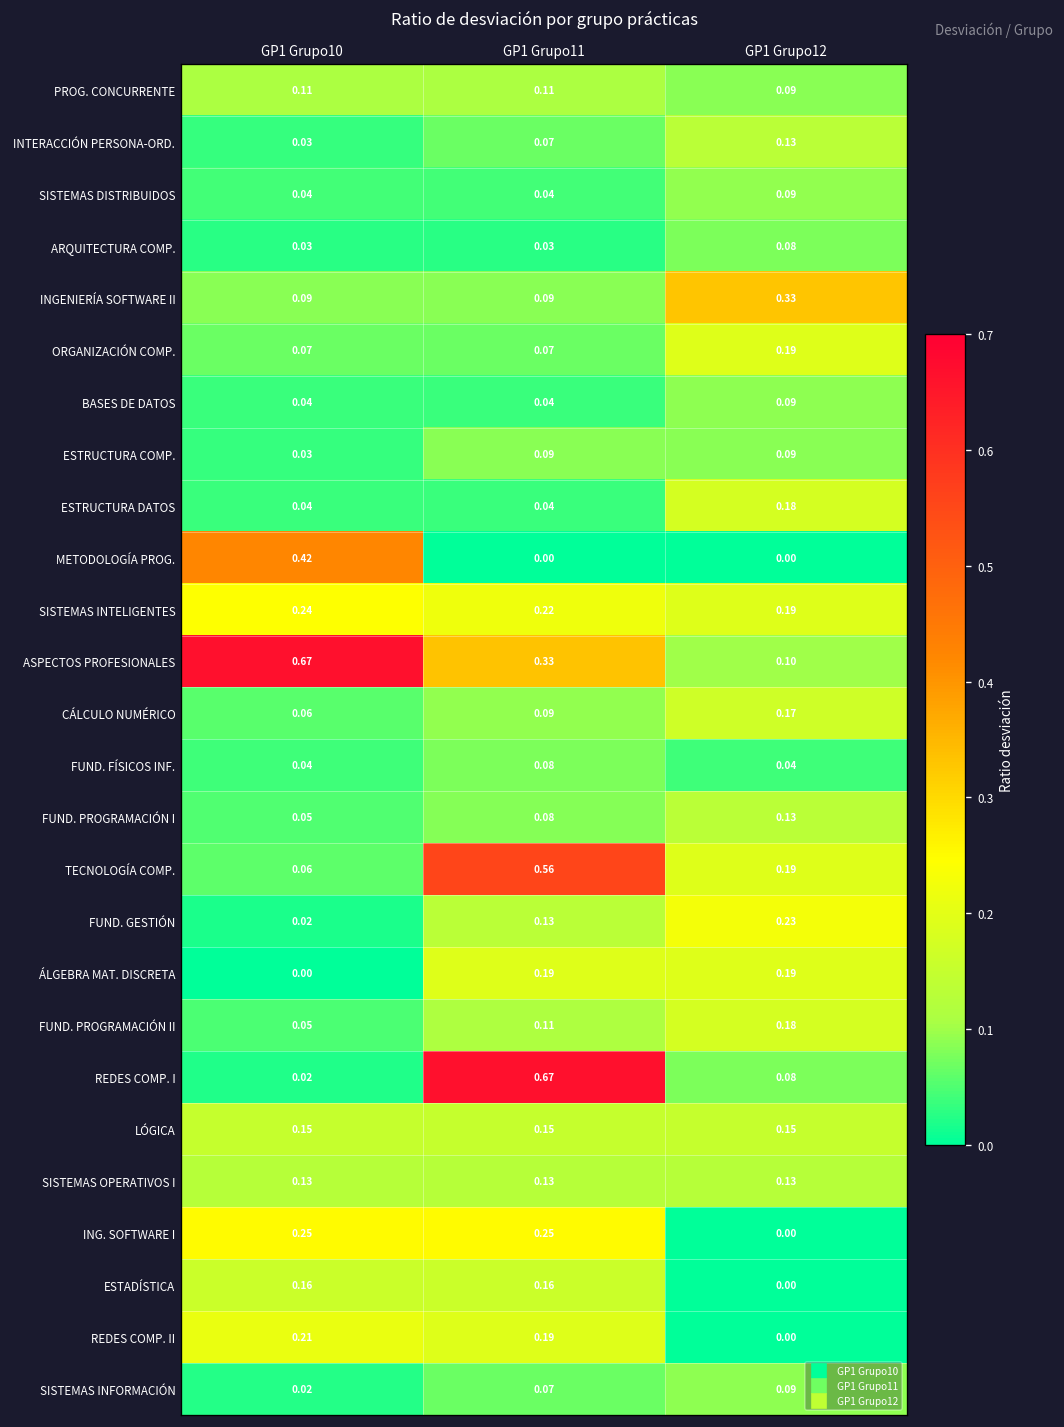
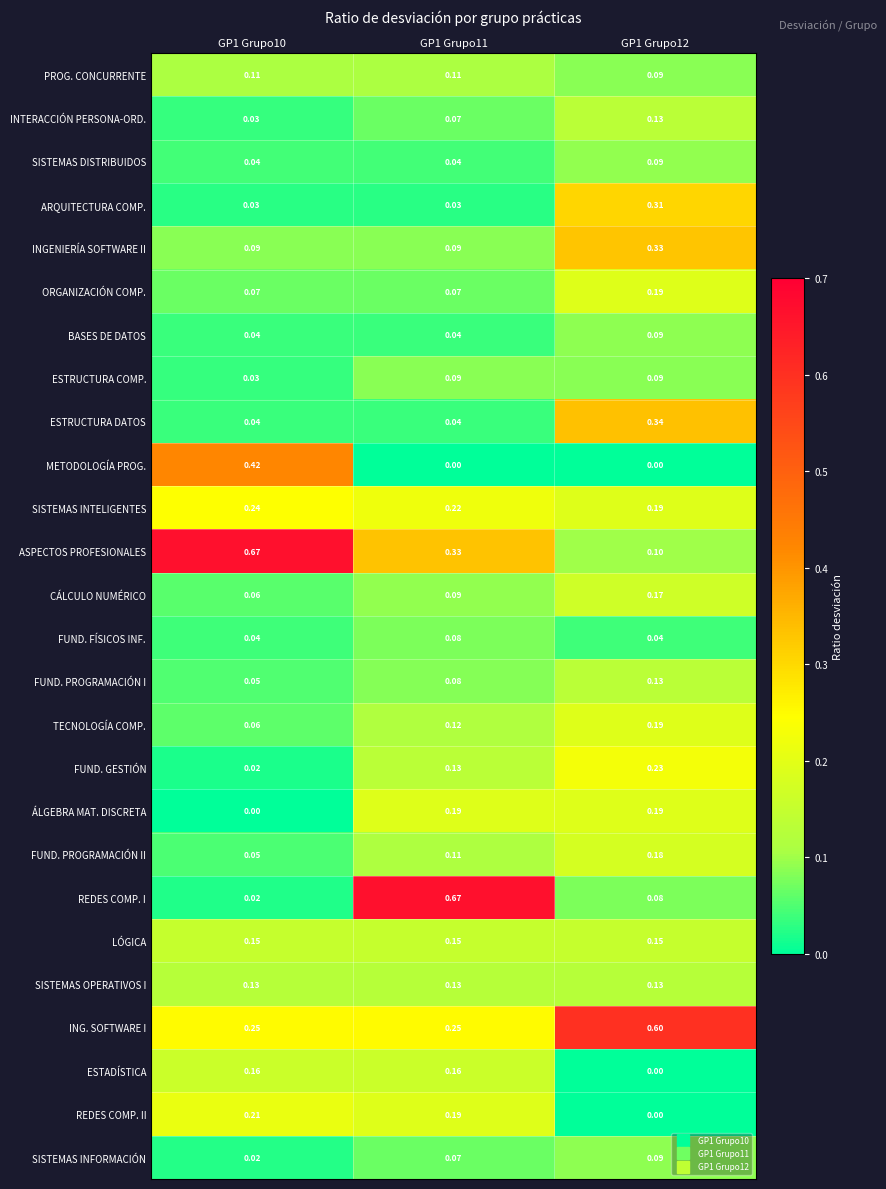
  {
    "PROG. CONCURRENTE": {
      "GP1 Grupo10": 0.11,
      "GP1 Grupo11": 0.11,
      "GP1 Grupo12": 0.09
    },
    "INTERACCIÓN PERSONA-ORD.": {
      "GP1 Grupo10": 0.03,
      "GP1 Grupo11": 0.07,
      "GP1 Grupo12": 0.13
    },
    "SISTEMAS DISTRIBUIDOS": {
      "GP1 Grupo10": 0.04,
      "GP1 Grupo11": 0.04,
      "GP1 Grupo12": 0.09
    },
    "ARQUITECTURA COMP.": {
      "GP1 Grupo10": 0.03,
      "GP1 Grupo11": 0.03,
-     "GP1 Grupo12": 0.08
+     "GP1 Grupo12": 0.31
    },
    "INGENIERÍA SOFTWARE II": {
      "GP1 Grupo10": 0.09,
      "GP1 Grupo11": 0.09,
      "GP1 Grupo12": 0.33
    },
    "ORGANIZACIÓN COMP.": {
      "GP1 Grupo10": 0.07,
      "GP1 Grupo11": 0.07,
      "GP1 Grupo12": 0.19
    },
    "BASES DE DATOS": {
      "GP1 Grupo10": 0.04,
      "GP1 Grupo11": 0.04,
      "GP1 Grupo12": 0.09
    },
    "ESTRUCTURA COMP.": {
      "GP1 Grupo10": 0.03,
      "GP1 Grupo11": 0.09,
      "GP1 Grupo12": 0.09
    },
    "ESTRUCTURA DATOS": {
      "GP1 Grupo10": 0.04,
      "GP1 Grupo11": 0.04,
-     "GP1 Grupo12": 0.18
+     "GP1 Grupo12": 0.34
    },
    "METODOLOGÍA PROG.": {
      "GP1 Grupo10": 0.42,
      "GP1 Grupo11": 0.00,
      "GP1 Grupo12": 0.00
    },
    "SISTEMAS INTELIGENTES": {
      "GP1 Grupo10": 0.24,
      "GP1 Grupo11": 0.22,
      "GP1 Grupo12": 0.19
    },
    "ASPECTOS PROFESIONALES": {
      "GP1 Grupo10": 0.67,
      "GP1 Grupo11": 0.33,
      "GP1 Grupo12": 0.10
    },
    "CÁLCULO NUMÉRICO": {
      "GP1 Grupo10": 0.06,
      "GP1 Grupo11": 0.09,
      "GP1 Grupo12": 0.17
    },
    "FUND. FÍSICOS INF.": {
      "GP1 Grupo10": 0.04,
      "GP1 Grupo11": 0.08,
      "GP1 Grupo12": 0.04
    },
    "FUND. PROGRAMACIÓN I": {
      "GP1 Grupo10": 0.05,
      "GP1 Grupo11": 0.08,
      "GP1 Grupo12": 0.13
    },
    "TECNOLOGÍA COMP.": {
      "GP1 Grupo10": 0.06,
-     "GP1 Grupo11": 0.56,
+     "GP1 Grupo11": 0.12,
      "GP1 Grupo12": 0.19
    },
    "FUND. GESTIÓN": {
      "GP1 Grupo10": 0.02,
      "GP1 Grupo11": 0.13,
      "GP1 Grupo12": 0.23
    },
    "ÁLGEBRA MAT. DISCRETA": {
      "GP1 Grupo10": 0.00,
      "GP1 Grupo11": 0.19,
      "GP1 Grupo12": 0.19
    },
    "FUND. PROGRAMACIÓN II": {
      "GP1 Grupo10": 0.05,
      "GP1 Grupo11": 0.11,
      "GP1 Grupo12": 0.18
    },
    "REDES COMP. I": {
      "GP1 Grupo10": 0.02,
      "GP1 Grupo11": 0.67,
      "GP1 Grupo12": 0.08
    },
    "LÓGICA": {
      "GP1 Grupo10": 0.15,
      "GP1 Grupo11": 0.15,
      "GP1 Grupo12": 0.15
    },
    "SISTEMAS OPERATIVOS I": {
      "GP1 Grupo10": 0.13,
      "GP1 Grupo11": 0.13,
      "GP1 Grupo12": 0.13
    },
    "ING. SOFTWARE I": {
      "GP1 Grupo10": 0.25,
      "GP1 Grupo11": 0.25,
-     "GP1 Grupo12": 0.00
+     "GP1 Grupo12": 0.60
    },
    "ESTADÍSTICA": {
      "GP1 Grupo10": 0.16,
      "GP1 Grupo11": 0.16,
      "GP1 Grupo12": 0.00
    },
    "REDES COMP. II": {
      "GP1 Grupo10": 0.21,
      "GP1 Grupo11": 0.19,
      "GP1 Grupo12": 0.00
    },
    "SISTEMAS INFORMACIÓN": {
      "GP1 Grupo10": 0.02,
      "GP1 Grupo11": 0.07,
      "GP1 Grupo12": 0.09
    }
  }
